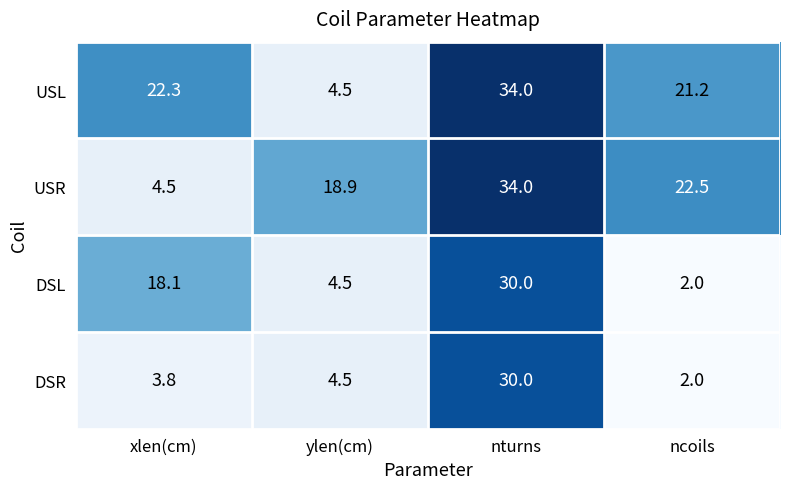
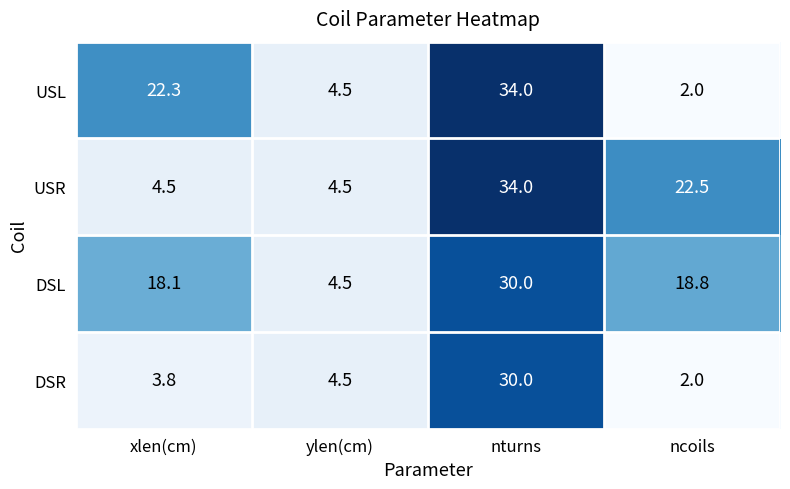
  {
    "USL": {
      "xlen(cm)": 22.3,
      "ylen(cm)": 4.5,
      "nturns": 34.0,
-     "ncoils": 21.2
+     "ncoils": 2.0
    },
    "USR": {
      "xlen(cm)": 4.5,
-     "ylen(cm)": 18.9,
+     "ylen(cm)": 4.5,
      "nturns": 34.0,
      "ncoils": 22.5
    },
    "DSL": {
      "xlen(cm)": 18.1,
      "ylen(cm)": 4.5,
      "nturns": 30.0,
-     "ncoils": 2.0
+     "ncoils": 18.8
    },
    "DSR": {
      "xlen(cm)": 3.8,
      "ylen(cm)": 4.5,
      "nturns": 30.0,
      "ncoils": 2.0
    }
  }
